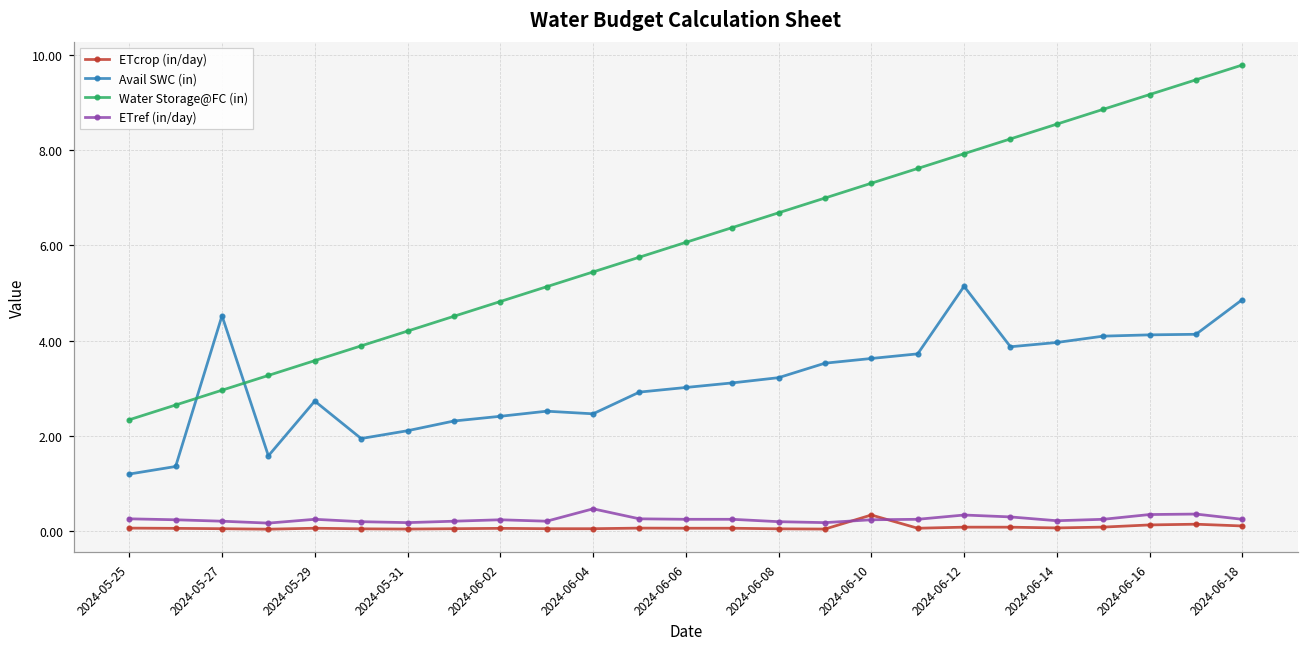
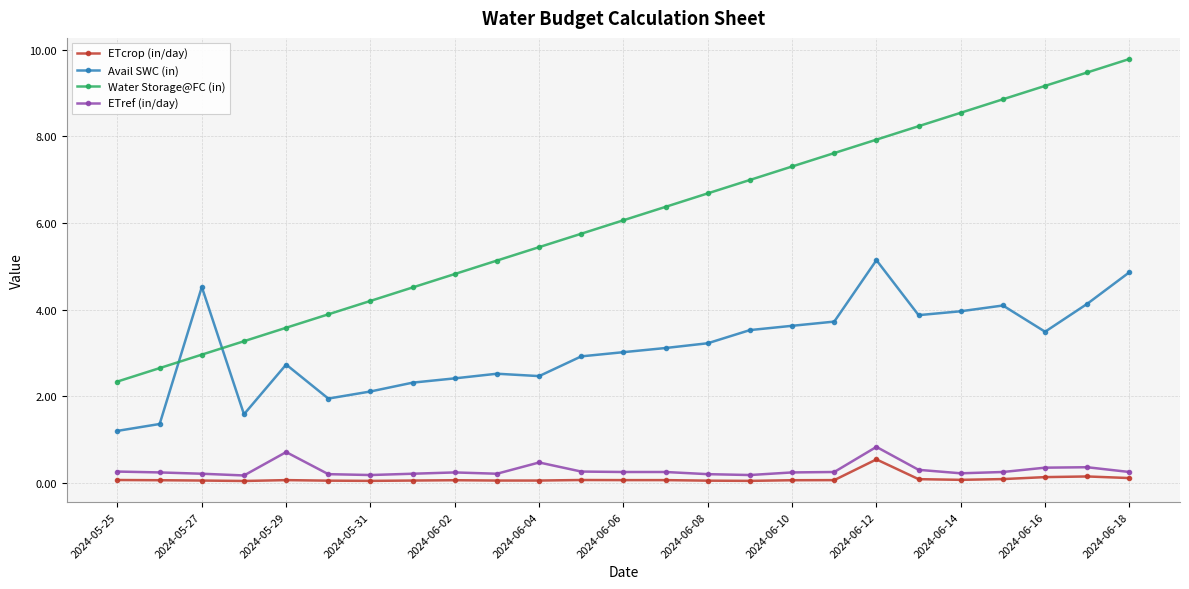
  {
    "ETcrop (in/day)": {
      "2024-05-25": 0.1,
      "2024-05-27": 0.1,
      "2024-05-29": 0.1,
      "2024-05-31": 0.0,
      "2024-06-02": 0.1,
      "2024-06-04": 0.1,
      "2024-06-06": 0.1,
      "2024-06-08": 0.1,
-     "2024-06-10": 0.3,
-     "2024-06-12": 0.1,
+     "2024-06-10": 0.1,
+     "2024-06-12": 0.5,
      "2024-06-14": 0.1,
      "2024-06-16": 0.1,
      "2024-06-18": 0.1
    },
    "Avail SWC (in)": {
      "2024-05-25": 1.2,
      "2024-05-27": 4.5,
      "2024-05-29": 2.7,
      "2024-05-31": 2.1,
      "2024-06-02": 2.4,
      "2024-06-04": 2.5,
      "2024-06-06": 3.0,
      "2024-06-08": 3.2,
      "2024-06-10": 3.6,
      "2024-06-12": 5.1,
      "2024-06-14": 4.0,
-     "2024-06-16": 4.1,
+     "2024-06-16": 3.5,
      "2024-06-18": 4.9
    },
    "Water Storage@FC (in)": {
      "2024-05-25": 2.3,
      "2024-05-27": 3.0,
      "2024-05-29": 3.6,
      "2024-05-31": 4.2,
      "2024-06-02": 4.8,
      "2024-06-04": 5.4,
      "2024-06-06": 6.1,
      "2024-06-08": 6.7,
      "2024-06-10": 7.3,
      "2024-06-12": 7.9,
      "2024-06-14": 8.5,
      "2024-06-16": 9.2,
      "2024-06-18": 9.8
    },
    "ETref (in/day)": {
      "2024-05-25": 0.3,
      "2024-05-27": 0.2,
-     "2024-05-29": 0.3,
+     "2024-05-29": 0.7,
      "2024-05-31": 0.2,
      "2024-06-02": 0.2,
      "2024-06-04": 0.5,
      "2024-06-06": 0.3,
      "2024-06-08": 0.2,
      "2024-06-10": 0.2,
-     "2024-06-12": 0.3,
+     "2024-06-12": 0.8,
      "2024-06-14": 0.2,
      "2024-06-16": 0.4,
      "2024-06-18": 0.3
    }
  }
